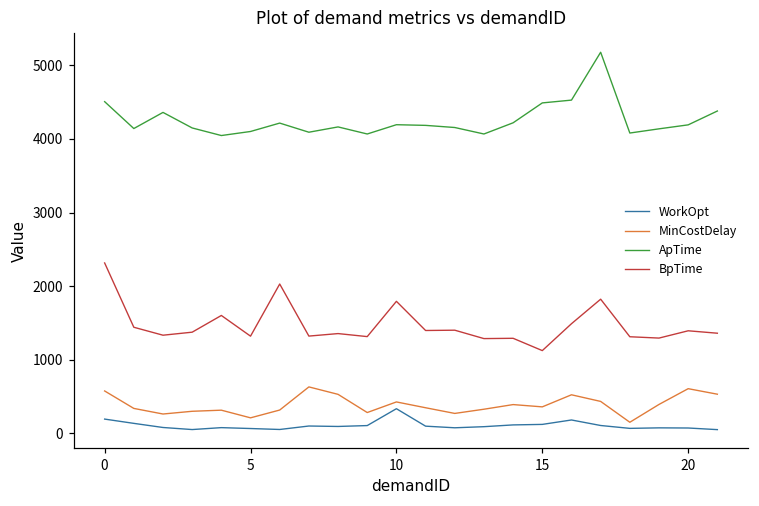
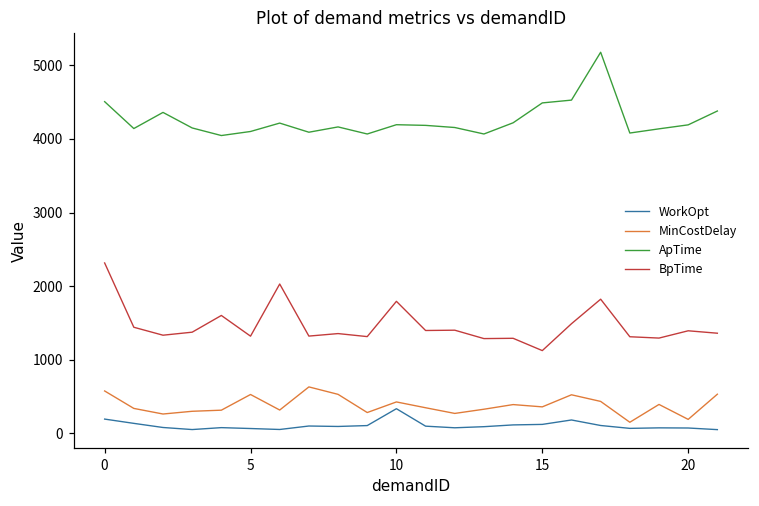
  {
    "WorkOpt": {
      "0": 200,
      "5": 100,
      "10": 300,
      "15": 100,
      "20": 100
    },
    "MinCostDelay": {
      "0": 600,
-     "5": 200,
+     "5": 500,
      "10": 400,
      "15": 400,
-     "20": 600
+     "20": 200
    },
    "ApTime": {
      "0": 4500,
      "5": 4100,
      "10": 4200,
      "15": 4500,
      "20": 4200
    },
    "BpTime": {
      "0": 2300,
      "5": 1300,
      "10": 1800,
      "15": 1100,
      "20": 1400
    }
  }
